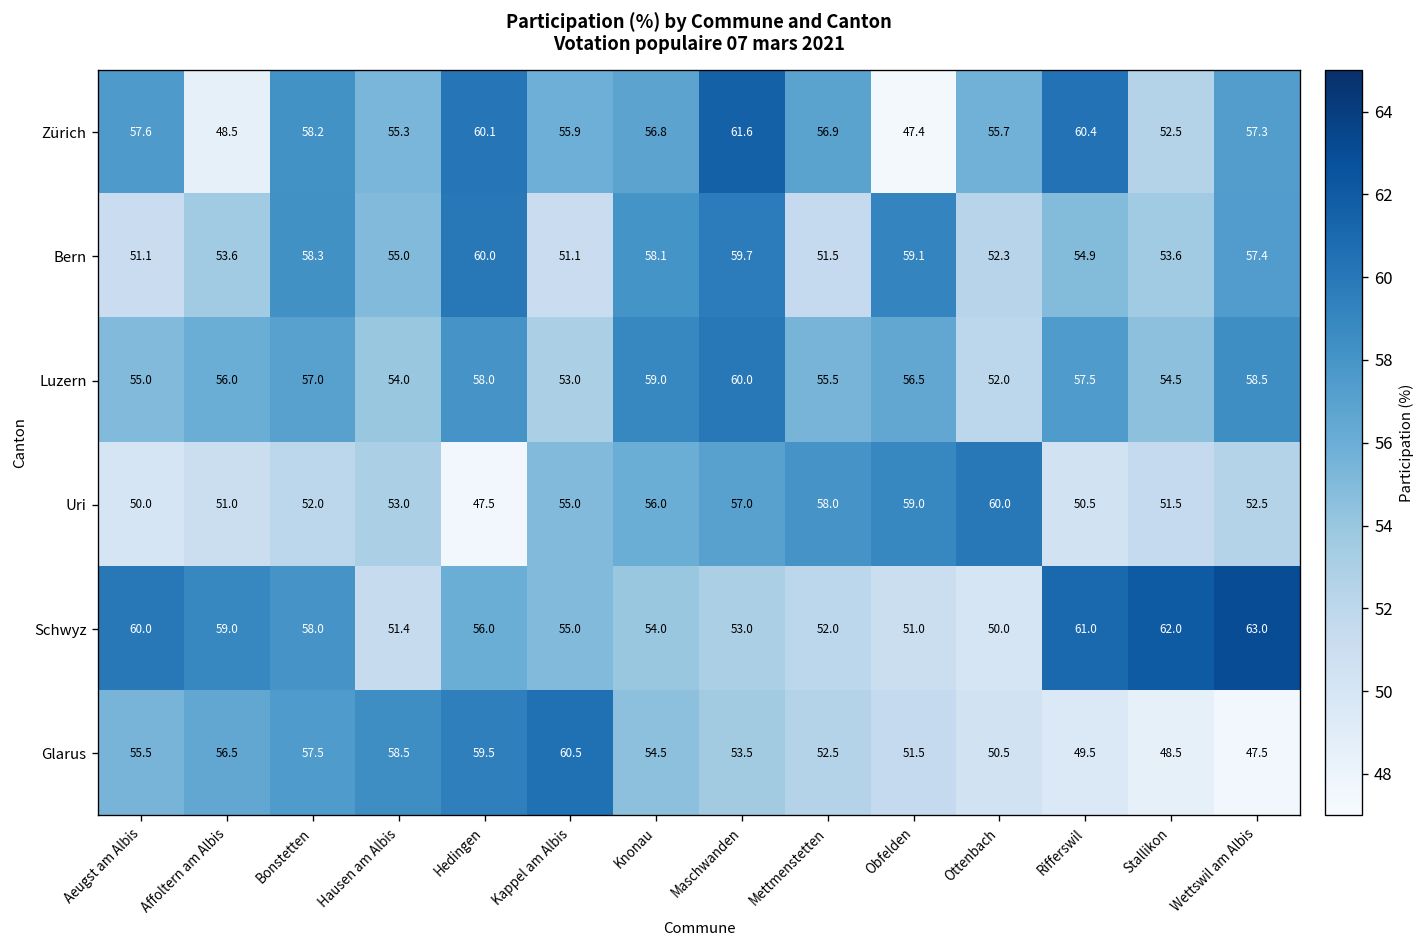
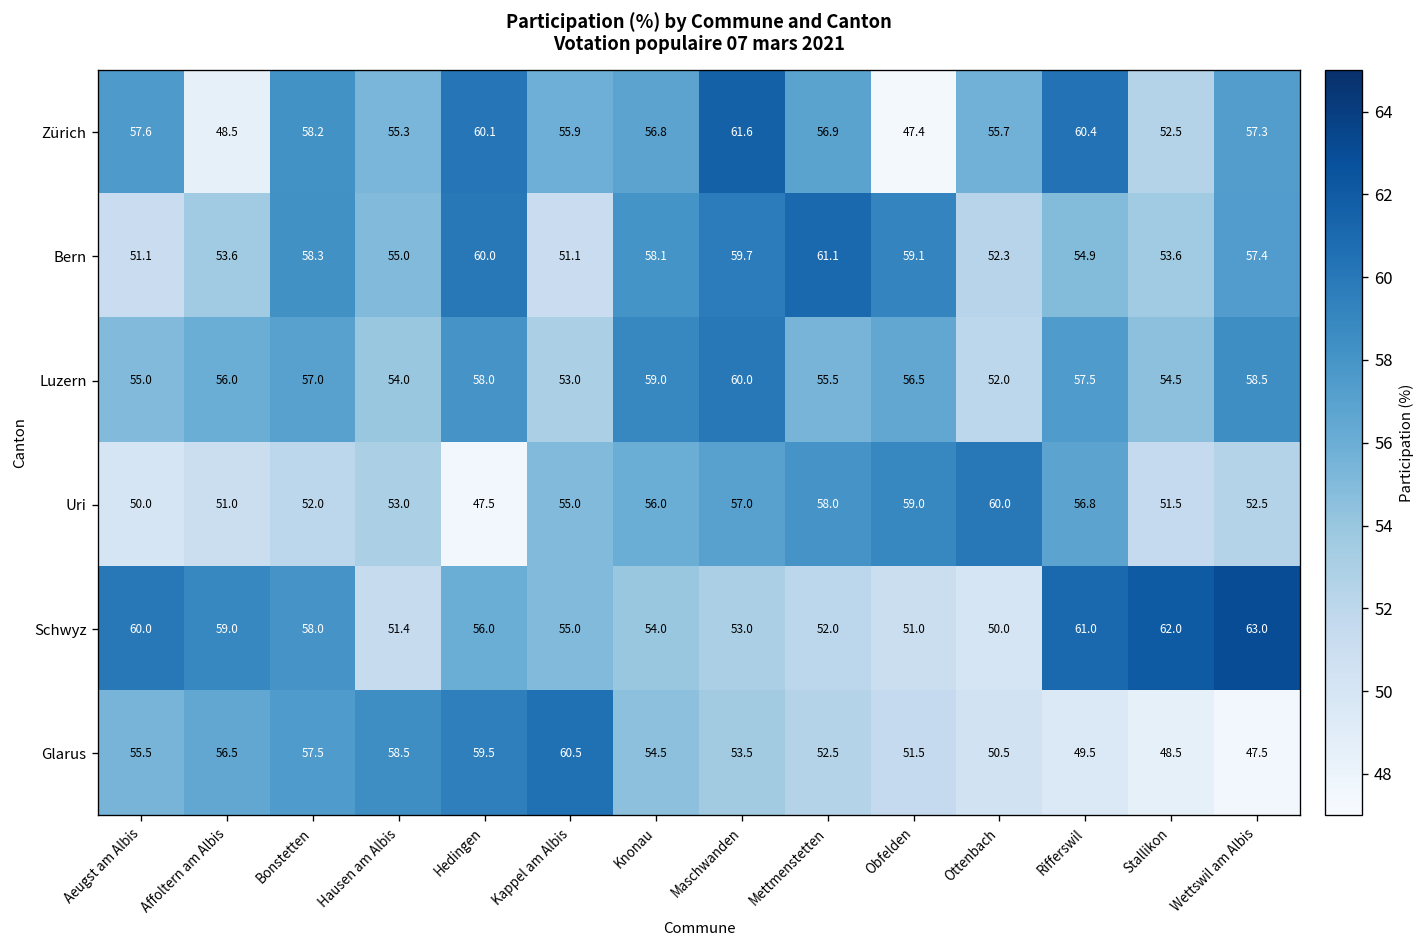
  {
    "Zürich": {
      "Aeugst am Albis": 57.6,
      "Affoltern am Albis": 48.5,
      "Bonstetten": 58.2,
      "Hausen am Albis": 55.3,
      "Hedingen": 60.1,
      "Kappel am Albis": 55.9,
      "Knonau": 56.8,
      "Maschwanden": 61.6,
      "Mettmenstetten": 56.9,
      "Obfelden": 47.4,
      "Ottenbach": 55.7,
      "Rifferswil": 60.4,
      "Stallikon": 52.5,
      "Wettswil am Albis": 57.3
    },
    "Bern": {
      "Aeugst am Albis": 51.1,
      "Affoltern am Albis": 53.6,
      "Bonstetten": 58.3,
      "Hausen am Albis": 55.0,
      "Hedingen": 60.0,
      "Kappel am Albis": 51.1,
      "Knonau": 58.1,
      "Maschwanden": 59.7,
-     "Mettmenstetten": 51.5,
+     "Mettmenstetten": 61.1,
      "Obfelden": 59.1,
      "Ottenbach": 52.3,
      "Rifferswil": 54.9,
      "Stallikon": 53.6,
      "Wettswil am Albis": 57.4
    },
    "Luzern": {
      "Aeugst am Albis": 55.0,
      "Affoltern am Albis": 56.0,
      "Bonstetten": 57.0,
      "Hausen am Albis": 54.0,
      "Hedingen": 58.0,
      "Kappel am Albis": 53.0,
      "Knonau": 59.0,
      "Maschwanden": 60.0,
      "Mettmenstetten": 55.5,
      "Obfelden": 56.5,
      "Ottenbach": 52.0,
      "Rifferswil": 57.5,
      "Stallikon": 54.5,
      "Wettswil am Albis": 58.5
    },
    "Uri": {
      "Aeugst am Albis": 50.0,
      "Affoltern am Albis": 51.0,
      "Bonstetten": 52.0,
      "Hausen am Albis": 53.0,
      "Hedingen": 47.5,
      "Kappel am Albis": 55.0,
      "Knonau": 56.0,
      "Maschwanden": 57.0,
      "Mettmenstetten": 58.0,
      "Obfelden": 59.0,
      "Ottenbach": 60.0,
-     "Rifferswil": 50.5,
+     "Rifferswil": 56.8,
      "Stallikon": 51.5,
      "Wettswil am Albis": 52.5
    },
    "Schwyz": {
      "Aeugst am Albis": 60.0,
      "Affoltern am Albis": 59.0,
      "Bonstetten": 58.0,
      "Hausen am Albis": 51.4,
      "Hedingen": 56.0,
      "Kappel am Albis": 55.0,
      "Knonau": 54.0,
      "Maschwanden": 53.0,
      "Mettmenstetten": 52.0,
      "Obfelden": 51.0,
      "Ottenbach": 50.0,
      "Rifferswil": 61.0,
      "Stallikon": 62.0,
      "Wettswil am Albis": 63.0
    },
    "Glarus": {
      "Aeugst am Albis": 55.5,
      "Affoltern am Albis": 56.5,
      "Bonstetten": 57.5,
      "Hausen am Albis": 58.5,
      "Hedingen": 59.5,
      "Kappel am Albis": 60.5,
      "Knonau": 54.5,
      "Maschwanden": 53.5,
      "Mettmenstetten": 52.5,
      "Obfelden": 51.5,
      "Ottenbach": 50.5,
      "Rifferswil": 49.5,
      "Stallikon": 48.5,
      "Wettswil am Albis": 47.5
    }
  }
